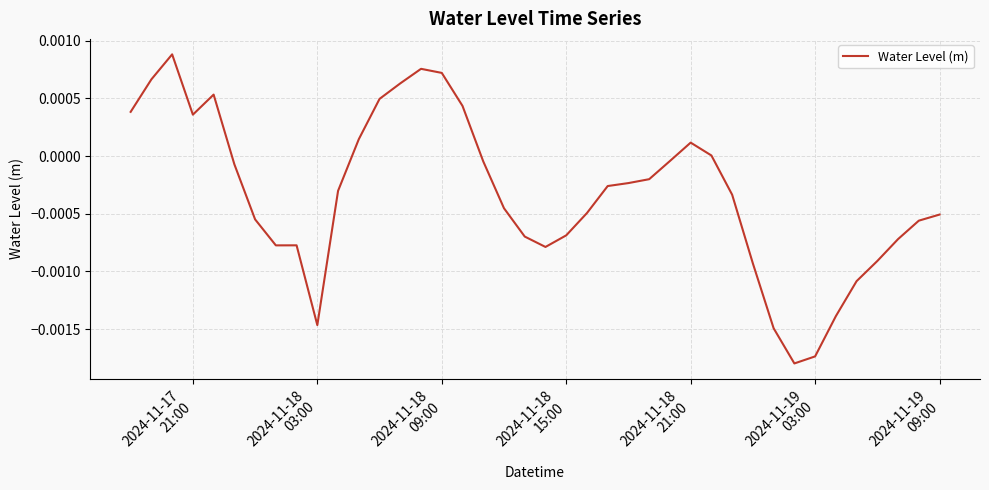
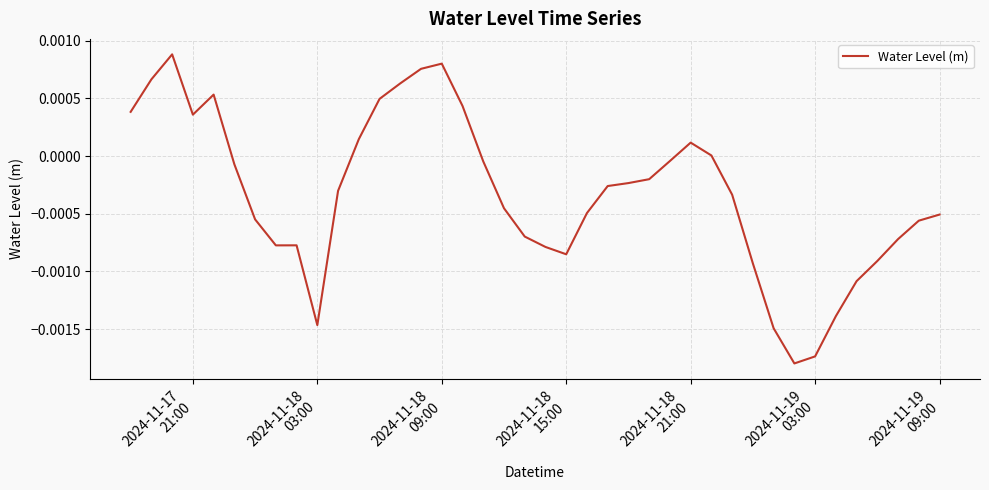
  {
    "2024-11-17 21:00": 0.00036,
    "2024-11-18 03:00": -0.00146,
-   "2024-11-18 09:00": 0.00072,
-   "2024-11-18 15:00": -0.00069,
+   "2024-11-18 09:00": 0.00080,
+   "2024-11-18 15:00": -0.00085,
    "2024-11-18 21:00": 0.00012,
    "2024-11-19 03:00": -0.00174,
    "2024-11-19 09:00": -0.00051
  }
